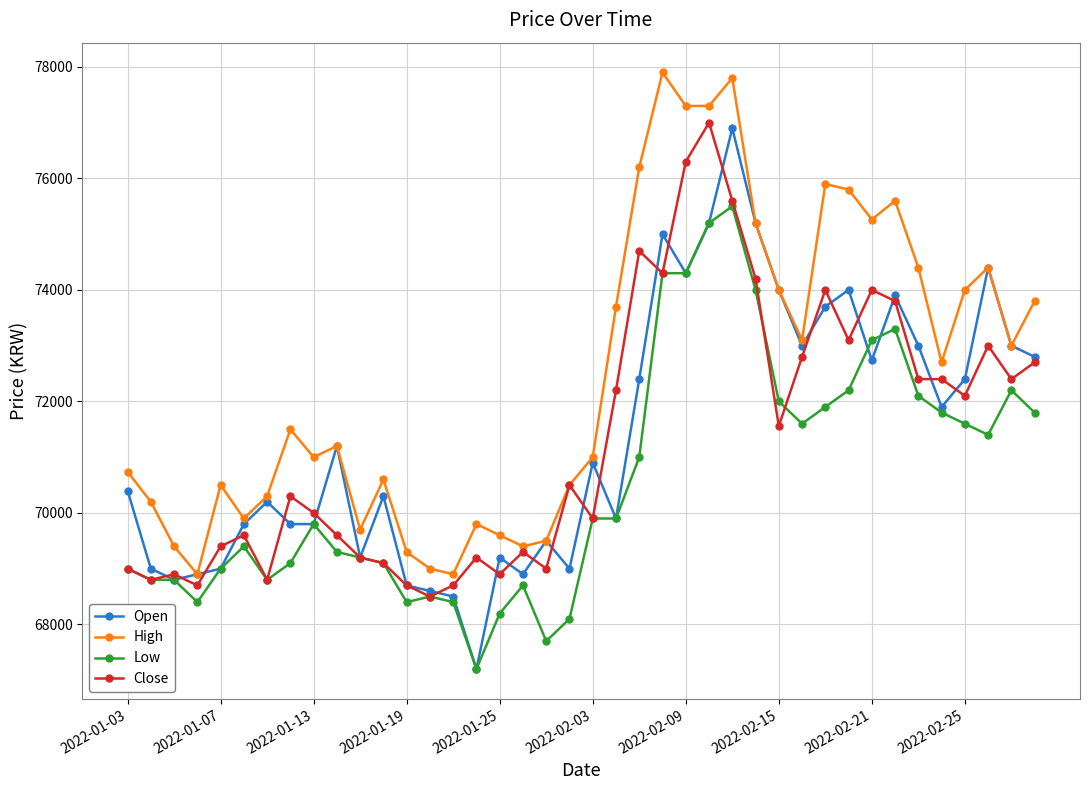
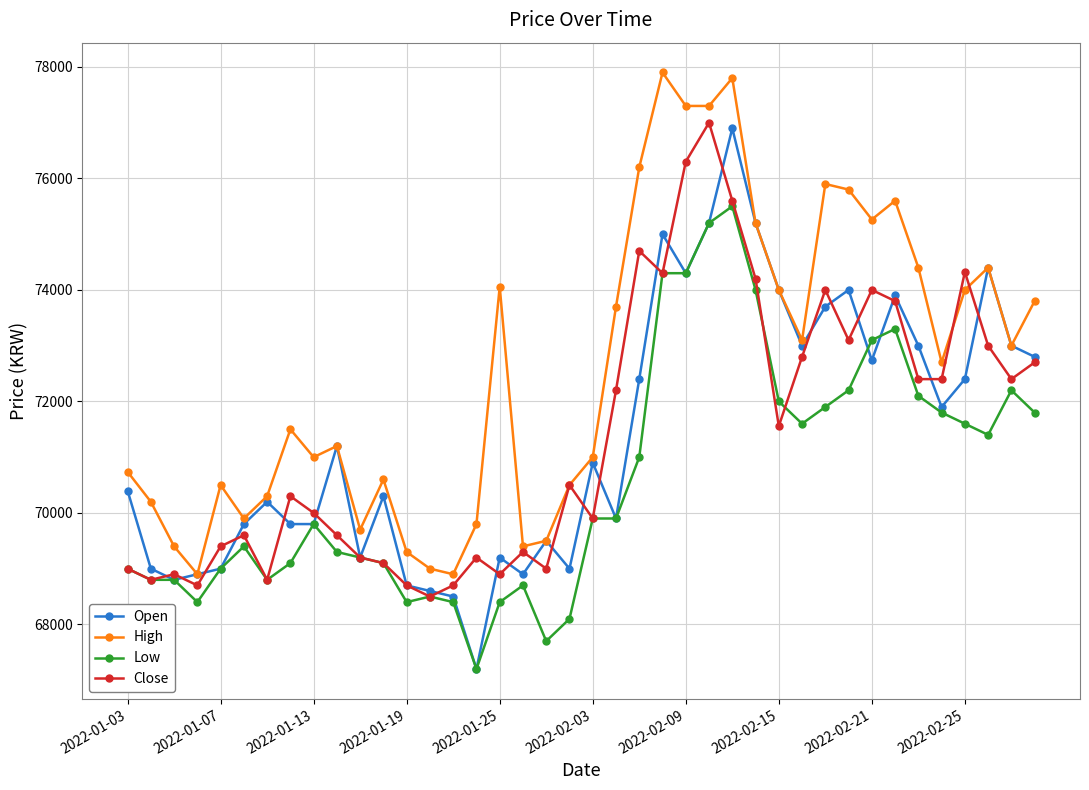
  {
    "Open": {
      "2022-01-03": 70400,
      "2022-01-25": 69200,
      "2022-02-03": 70900,
      "2022-02-21": 72700,
      "2022-02-25": 72400
    },
    "High": {
      "2022-01-03": 70700,
      "2022-01-07": 70500,
      "2022-01-13": 71000,
      "2022-01-19": 69300,
-     "2022-01-25": 69600,
+     "2022-01-25": 74100,
      "2022-02-03": 71000,
      "2022-02-09": 77300,
      "2022-02-21": 75300,
      "2022-02-25": 74000
    },
    "Low": {
      "2022-01-19": 68400,
-     "2022-01-25": 68200,
+     "2022-01-25": 68400,
      "2022-02-15": 72000,
      "2022-02-21": 73100,
      "2022-02-25": 71600
    },
    "Close": {
      "2022-01-07": 69400,
      "2022-01-13": 70000,
      "2022-01-25": 68900,
      "2022-02-09": 76300,
      "2022-02-15": 71600,
      "2022-02-21": 74000,
-     "2022-02-25": 72100
+     "2022-02-25": 74300
    }
  }
